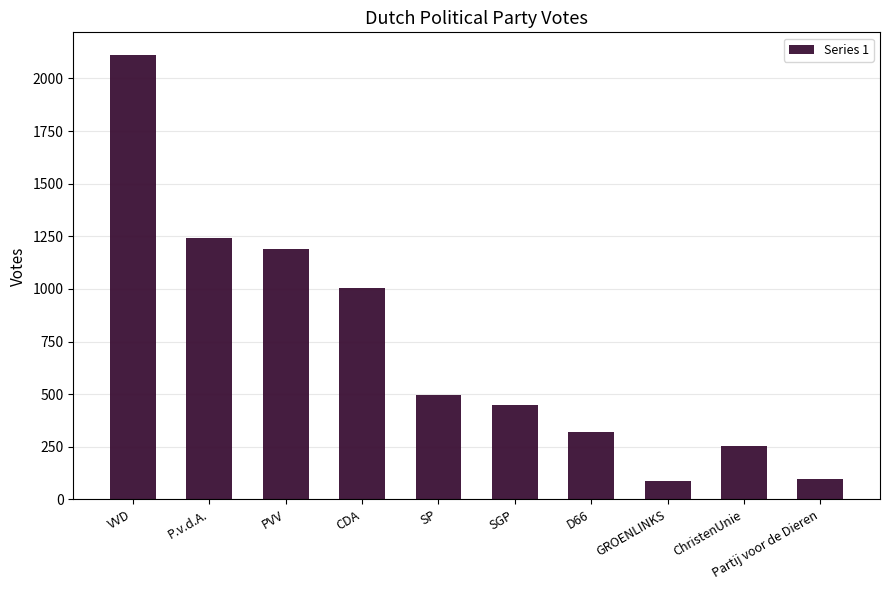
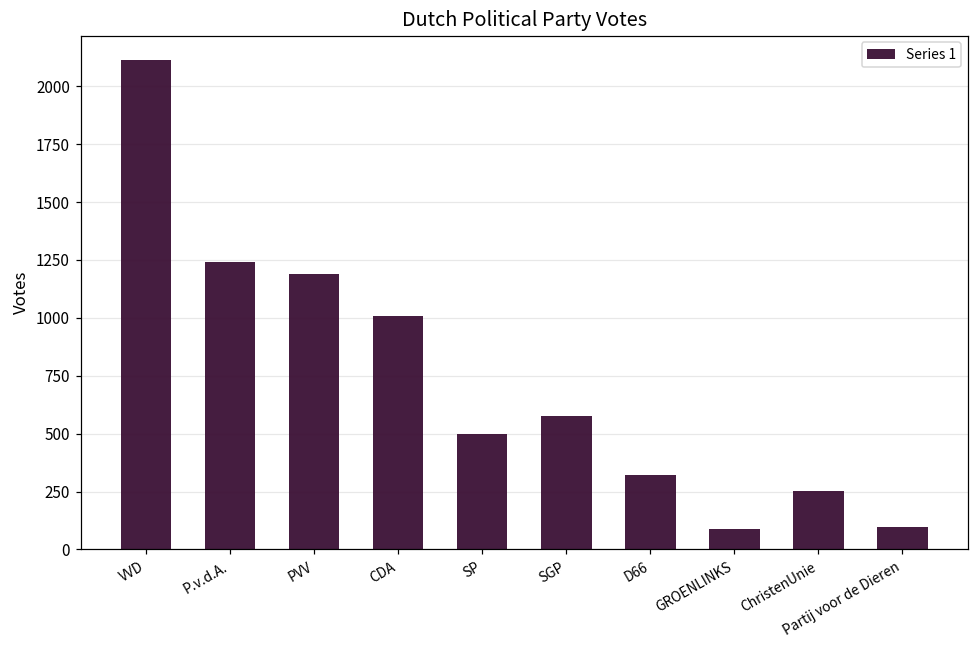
  {
    "VVD": 2110,
    "P.v.d.A.": 1240,
    "PVV": 1190,
    "CDA": 1010,
    "SP": 500,
-   "SGP": 450,
+   "SGP": 580,
    "D66": 320,
    "GROENLINKS": 90,
    "ChristenUnie": 250,
    "Partij voor de Dieren": 100
  }
